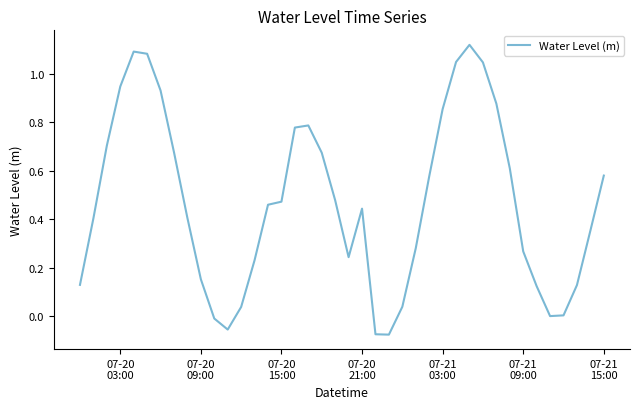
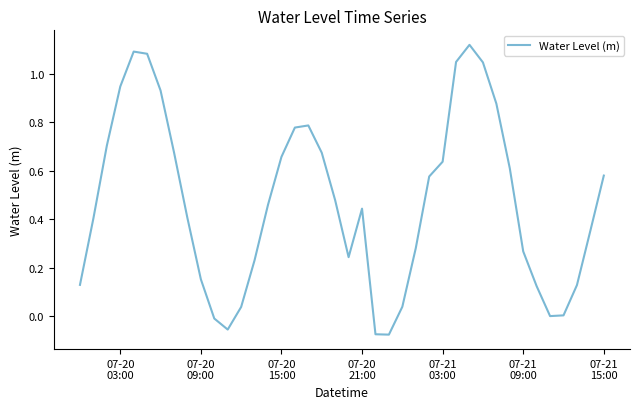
  {
    "07-20 03:00": 0.95,
    "07-20 09:00": 0.15,
-   "07-20 15:00": 0.47,
+   "07-20 15:00": 0.66,
    "07-20 21:00": 0.44,
-   "07-21 03:00": 0.85,
+   "07-21 03:00": 0.64,
    "07-21 09:00": 0.27,
    "07-21 15:00": 0.58
  }
